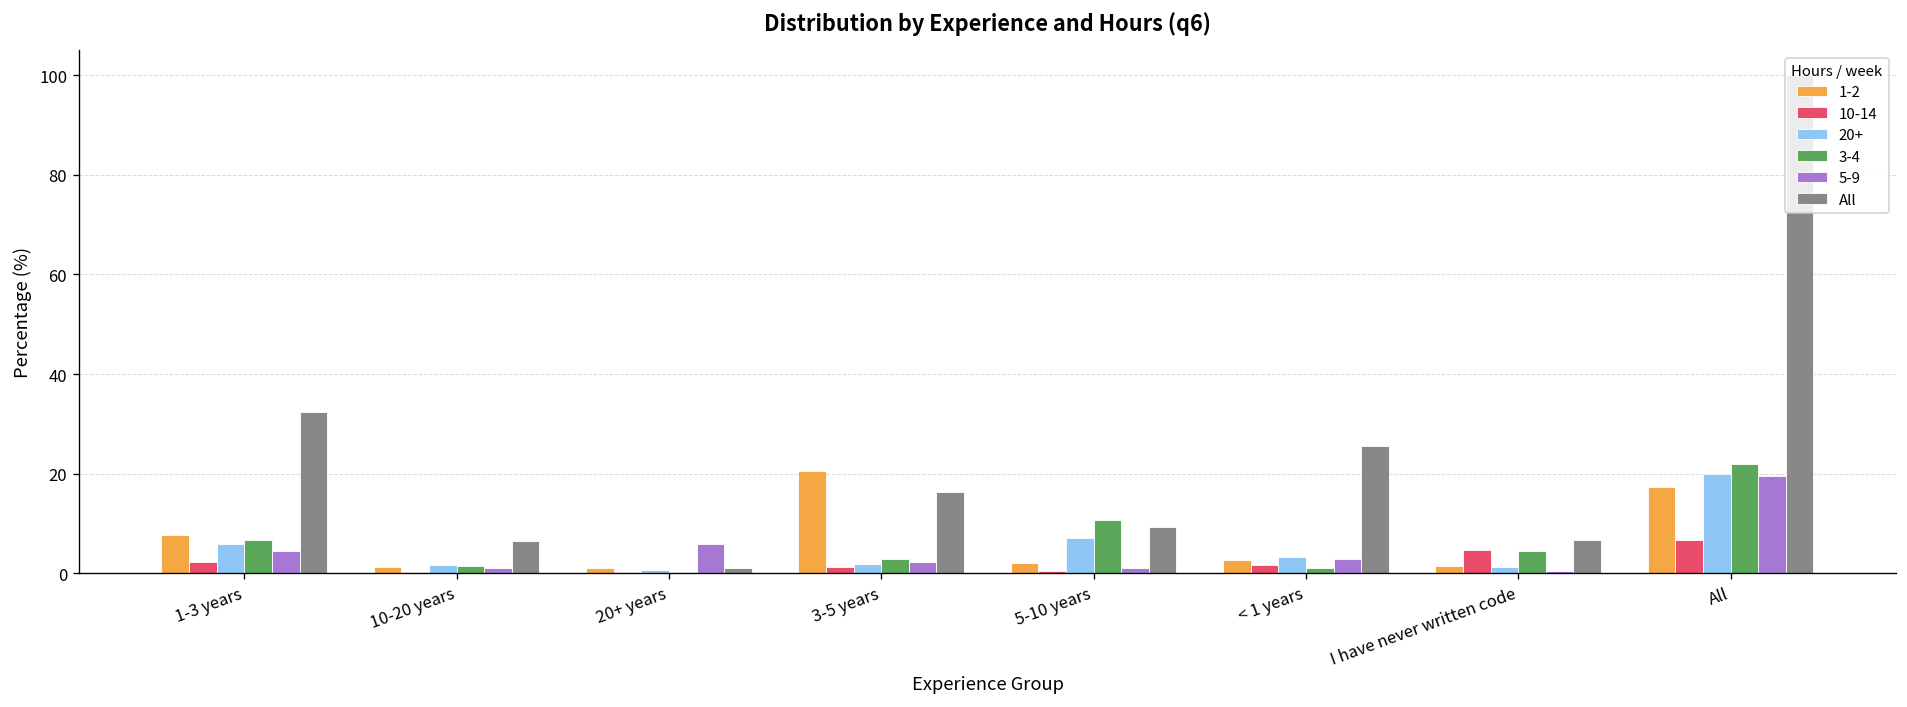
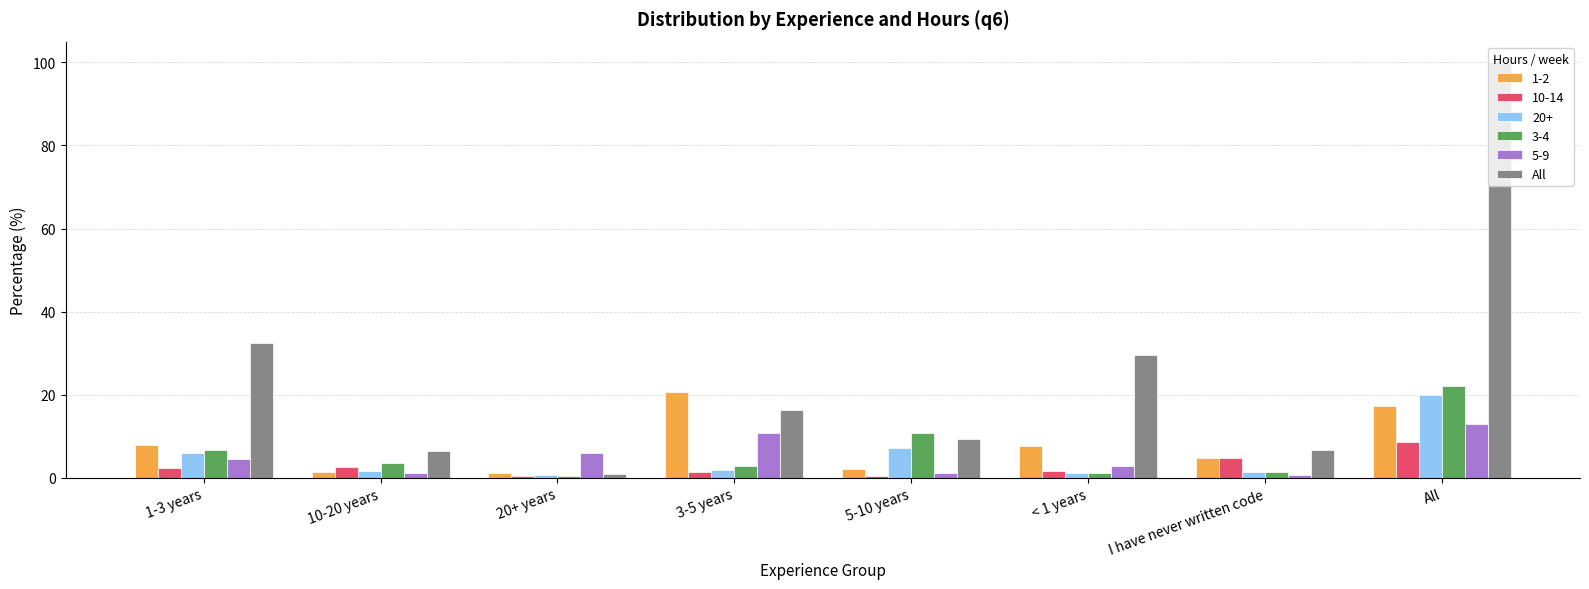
  {
    "1-2": {
      "1-3 years": 8,
      "10-20 years": 1,
      "20+ years": 1,
      "3-5 years": 21,
      "5-10 years": 2,
-     "< 1 years": 3,
-     "I have never written code": 1,
+     "< 1 years": 8,
+     "I have never written code": 5,
      "All": 17
    },
    "10-14": {
      "1-3 years": 2,
-     "10-20 years": 0,
+     "10-20 years": 3,
      "3-5 years": 1,
      "< 1 years": 2,
      "I have never written code": 5,
-     "All": 7
+     "All": 9
    },
    "20+": {
      "1-3 years": 6,
      "10-20 years": 2,
      "20+ years": 1,
      "3-5 years": 2,
      "5-10 years": 7,
-     "< 1 years": 3,
+     "< 1 years": 1,
      "I have never written code": 1,
      "All": 20
    },
    "3-4": {
      "1-3 years": 7,
-     "10-20 years": 1,
+     "10-20 years": 4,
      "3-5 years": 3,
      "5-10 years": 11,
      "< 1 years": 1,
-     "I have never written code": 5,
+     "I have never written code": 1,
      "All": 22
    },
    "5-9": {
      "1-3 years": 4,
      "10-20 years": 1,
      "20+ years": 6,
-     "3-5 years": 2,
+     "3-5 years": 11,
      "5-10 years": 1,
      "< 1 years": 3,
-     "All": 19
+     "All": 13
    },
    "All": {
      "1-3 years": 32,
      "10-20 years": 6,
      "20+ years": 1,
      "3-5 years": 16,
      "5-10 years": 9,
-     "< 1 years": 26,
+     "< 1 years": 30,
      "I have never written code": 7
    }
  }
